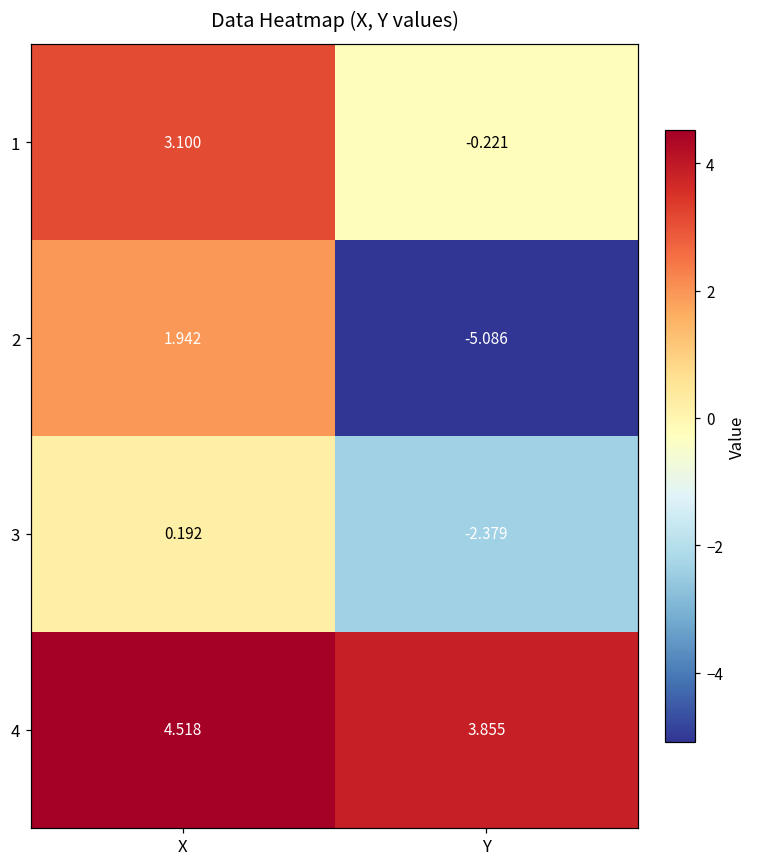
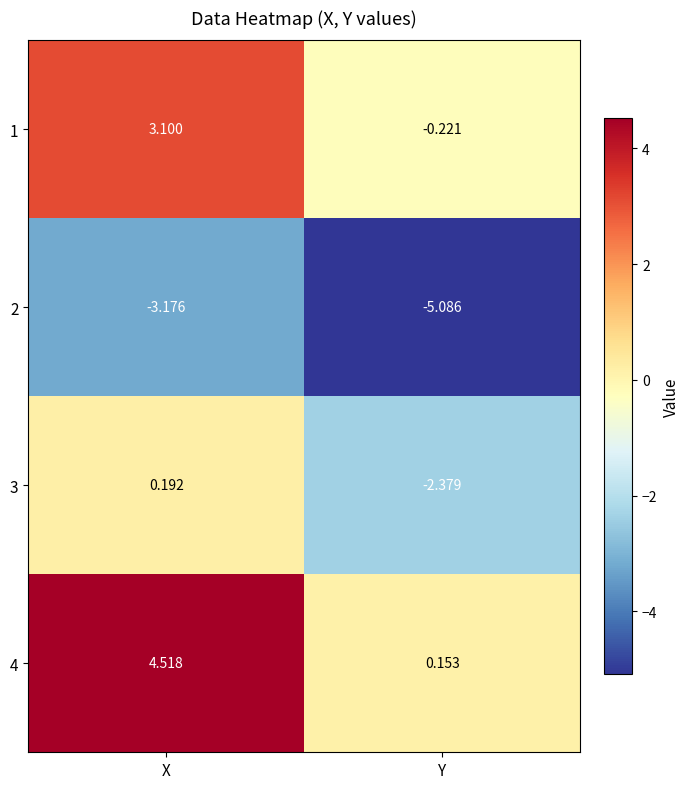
  {
    "1": {
      "X": 3.100,
      "Y": -0.221
    },
    "2": {
-     "X": 1.942,
+     "X": -3.176,
      "Y": -5.086
    },
    "3": {
      "X": 0.192,
      "Y": -2.379
    },
    "4": {
      "X": 4.518,
-     "Y": 3.855
+     "Y": 0.153
    }
  }
